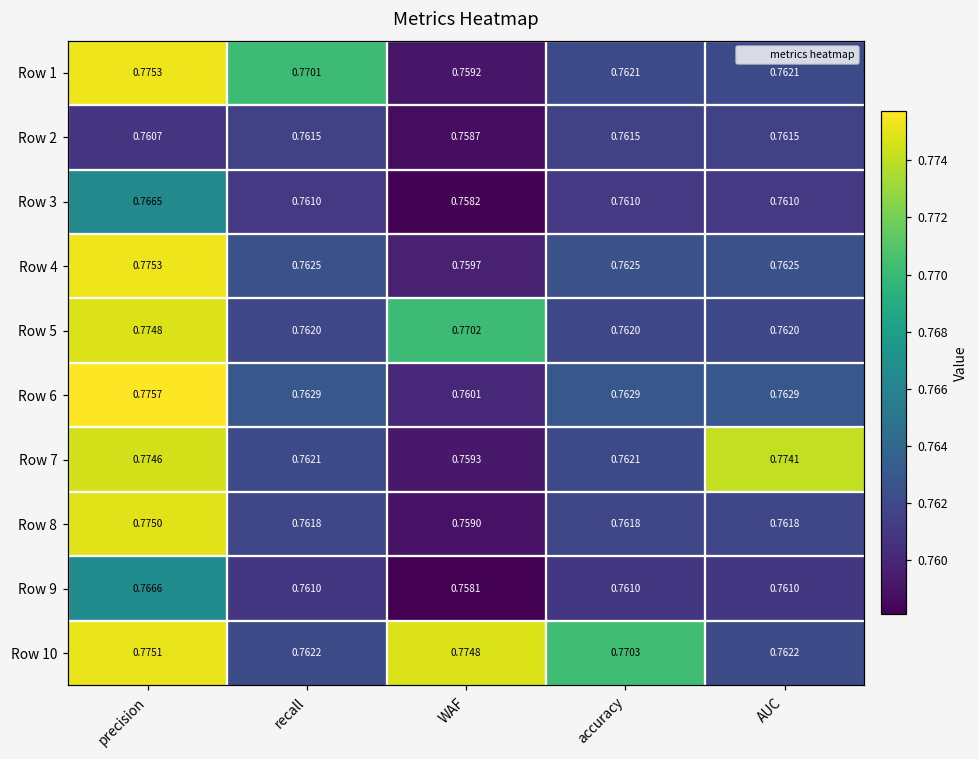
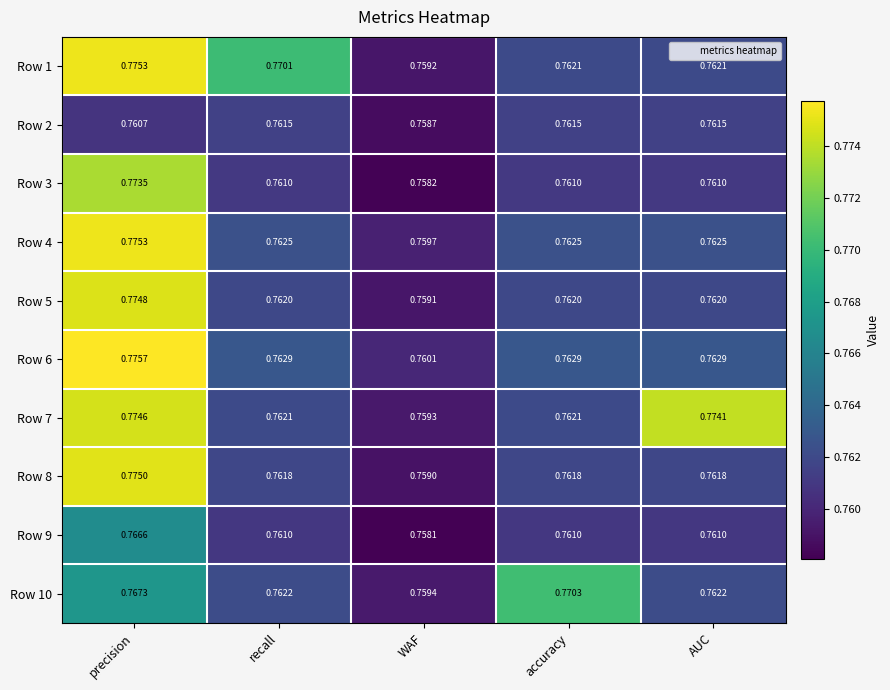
  {
    "Row 1": {
      "precision": 0.7753,
      "recall": 0.7701,
      "WAF": 0.7592,
      "accuracy": 0.7621,
      "AUC": 0.7621
    },
    "Row 2": {
      "precision": 0.7607,
      "recall": 0.7615,
      "WAF": 0.7587,
      "accuracy": 0.7615,
      "AUC": 0.7615
    },
    "Row 3": {
-     "precision": 0.7665,
+     "precision": 0.7735,
      "recall": 0.7610,
      "WAF": 0.7582,
      "accuracy": 0.7610,
      "AUC": 0.7610
    },
    "Row 4": {
      "precision": 0.7753,
      "recall": 0.7625,
      "WAF": 0.7597,
      "accuracy": 0.7625,
      "AUC": 0.7625
    },
    "Row 5": {
      "precision": 0.7748,
      "recall": 0.7620,
-     "WAF": 0.7702,
+     "WAF": 0.7591,
      "accuracy": 0.7620,
      "AUC": 0.7620
    },
    "Row 6": {
      "precision": 0.7757,
      "recall": 0.7629,
      "WAF": 0.7601,
      "accuracy": 0.7629,
      "AUC": 0.7629
    },
    "Row 7": {
      "precision": 0.7746,
      "recall": 0.7621,
      "WAF": 0.7593,
      "accuracy": 0.7621,
      "AUC": 0.7741
    },
    "Row 8": {
      "precision": 0.7750,
      "recall": 0.7618,
      "WAF": 0.7590,
      "accuracy": 0.7618,
      "AUC": 0.7618
    },
    "Row 9": {
      "precision": 0.7666,
      "recall": 0.7610,
      "WAF": 0.7581,
      "accuracy": 0.7610,
      "AUC": 0.7610
    },
    "Row 10": {
-     "precision": 0.7751,
+     "precision": 0.7673,
      "recall": 0.7622,
-     "WAF": 0.7748,
+     "WAF": 0.7594,
      "accuracy": 0.7703,
      "AUC": 0.7622
    }
  }
